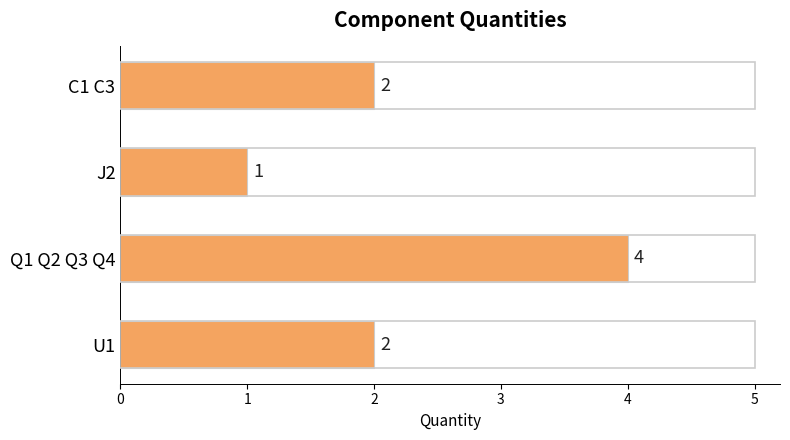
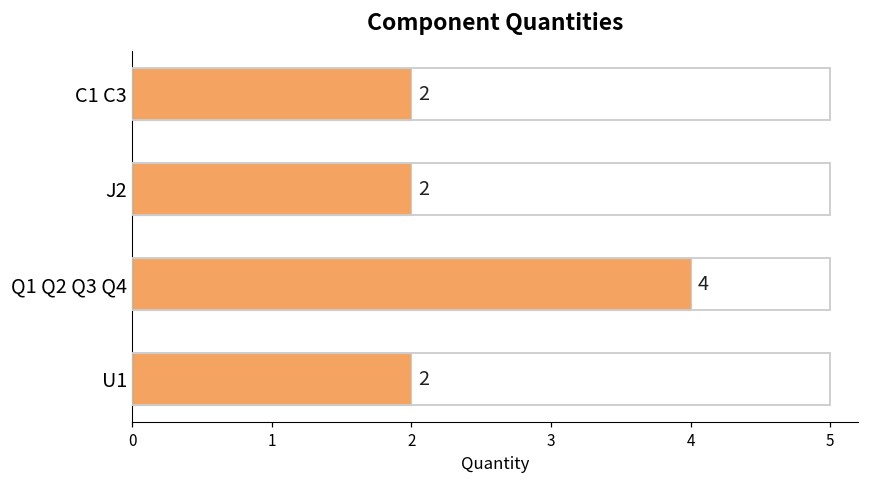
  {
    "C1 C3": 2,
-   "J2": 1,
+   "J2": 2,
    "Q1 Q2 Q3 Q4": 4,
    "U1": 2
  }
